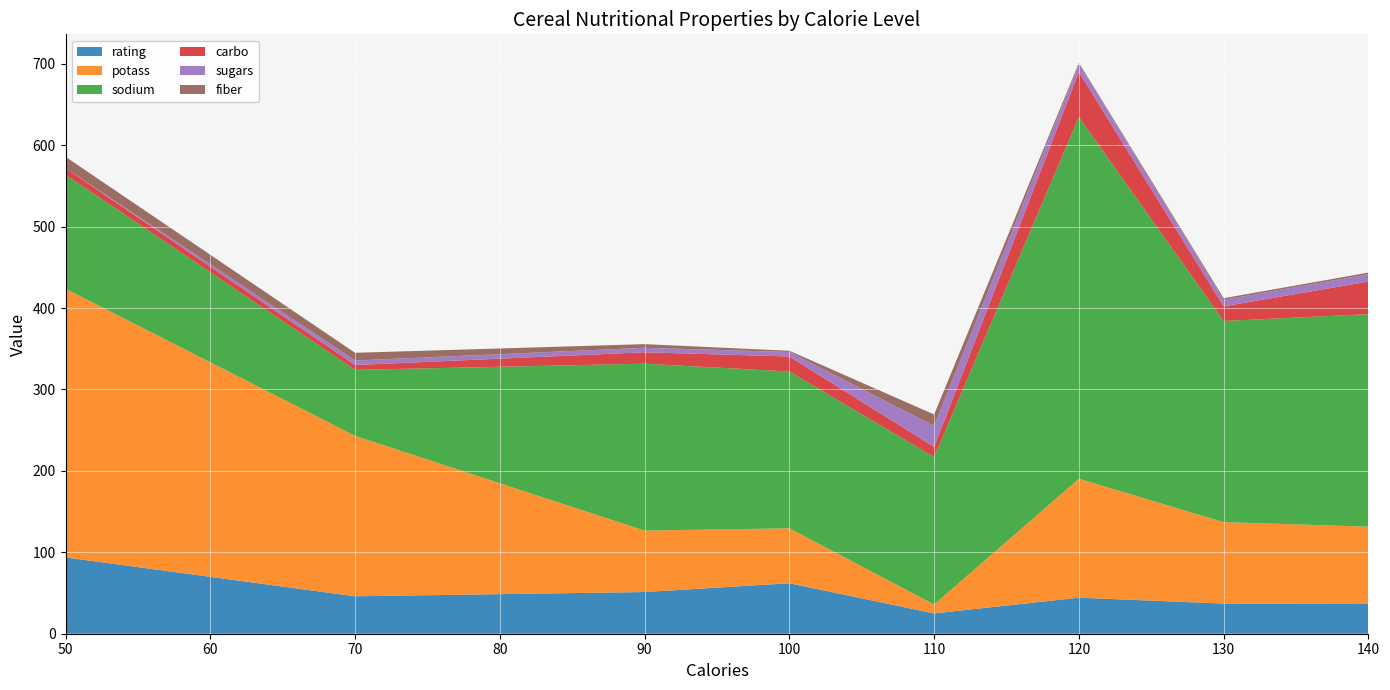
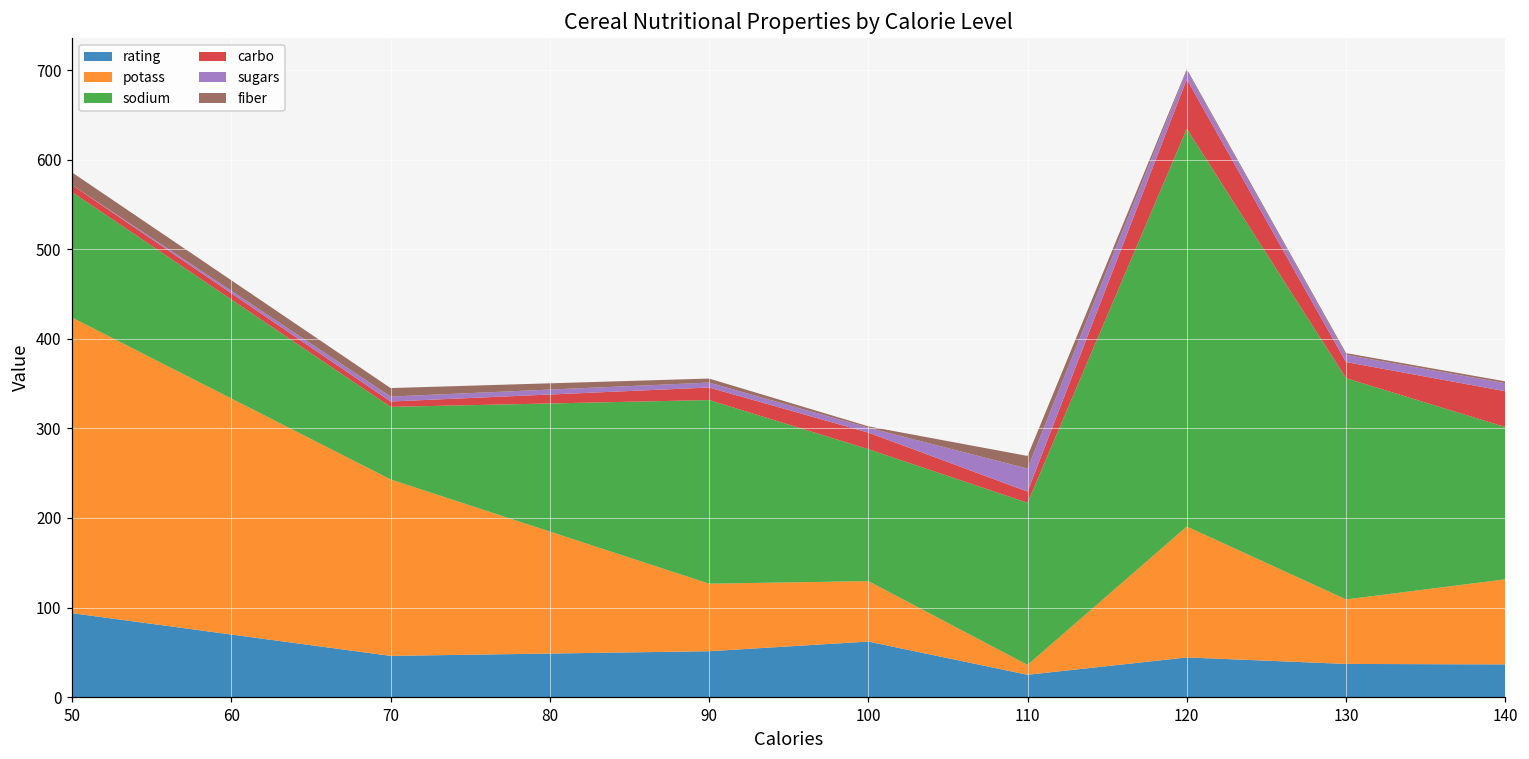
  {
    "rating": {
      "50": 90,
      "70": 50,
      "90": 50,
      "100": 60,
      "110": 20,
      "120": 40,
      "130": 40,
      "140": 40
    },
    "potass": {
      "50": 330,
      "70": 200,
      "90": 80,
      "100": 70,
      "110": 10,
      "120": 150,
-     "130": 100,
+     "130": 70,
      "140": 100
    },
    "sodium": {
      "50": 140,
      "70": 80,
      "90": 210,
-     "100": 190,
+     "100": 150,
      "110": 180,
      "120": 440,
      "130": 250,
-     "140": 260
+     "140": 170
    },
    "carbo": {
      "70": 10,
      "90": 10,
      "100": 20,
      "110": 10,
      "120": 60,
      "130": 20,
      "140": 40
    },
    "sugars": {
      "70": 10,
      "90": 10,
      "110": 30
    },
    "fiber": {
      "50": 10,
      "70": 10,
      "90": 0,
      "110": 10
    }
  }
